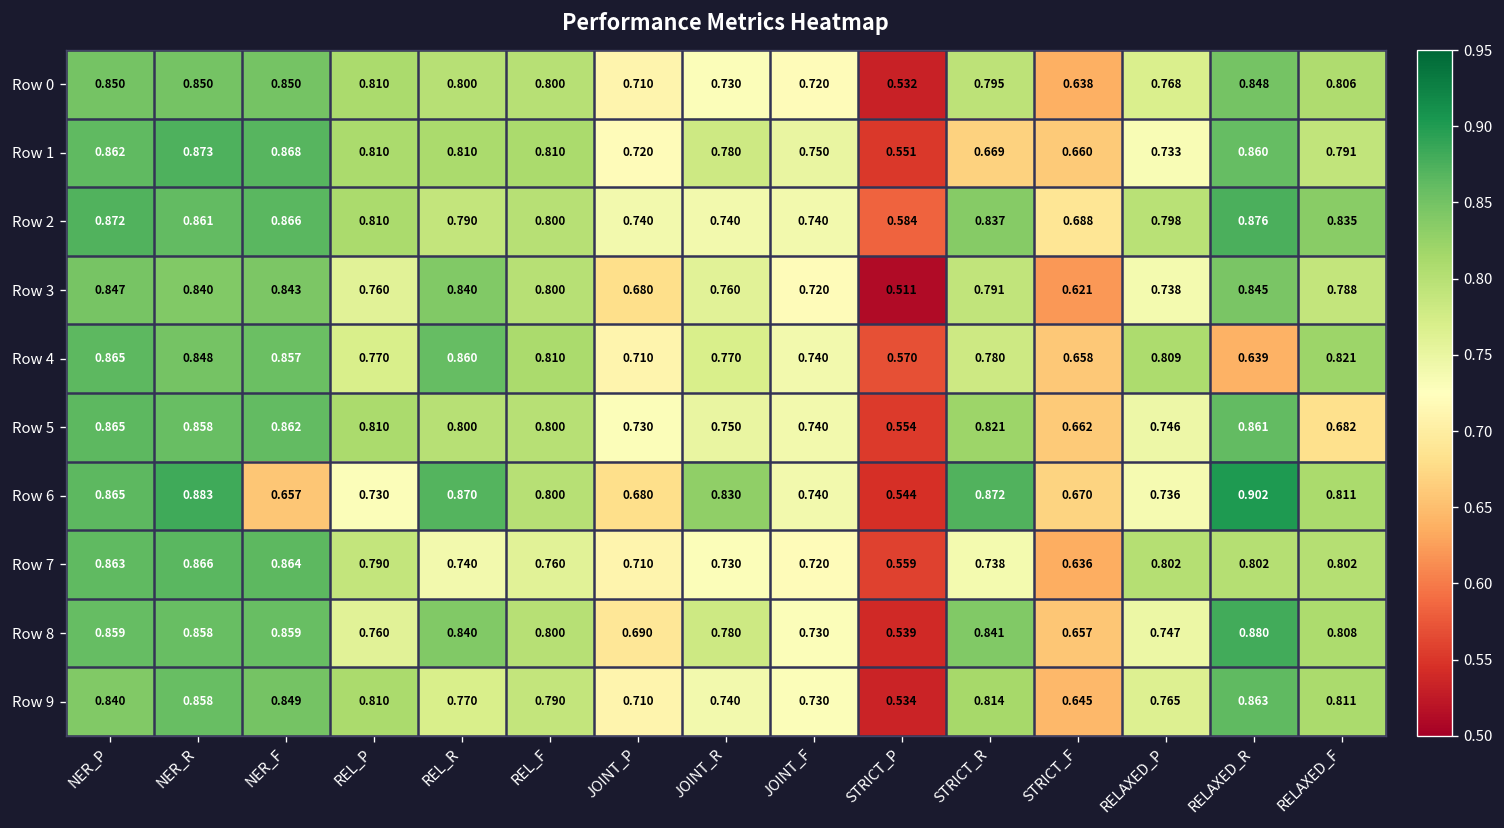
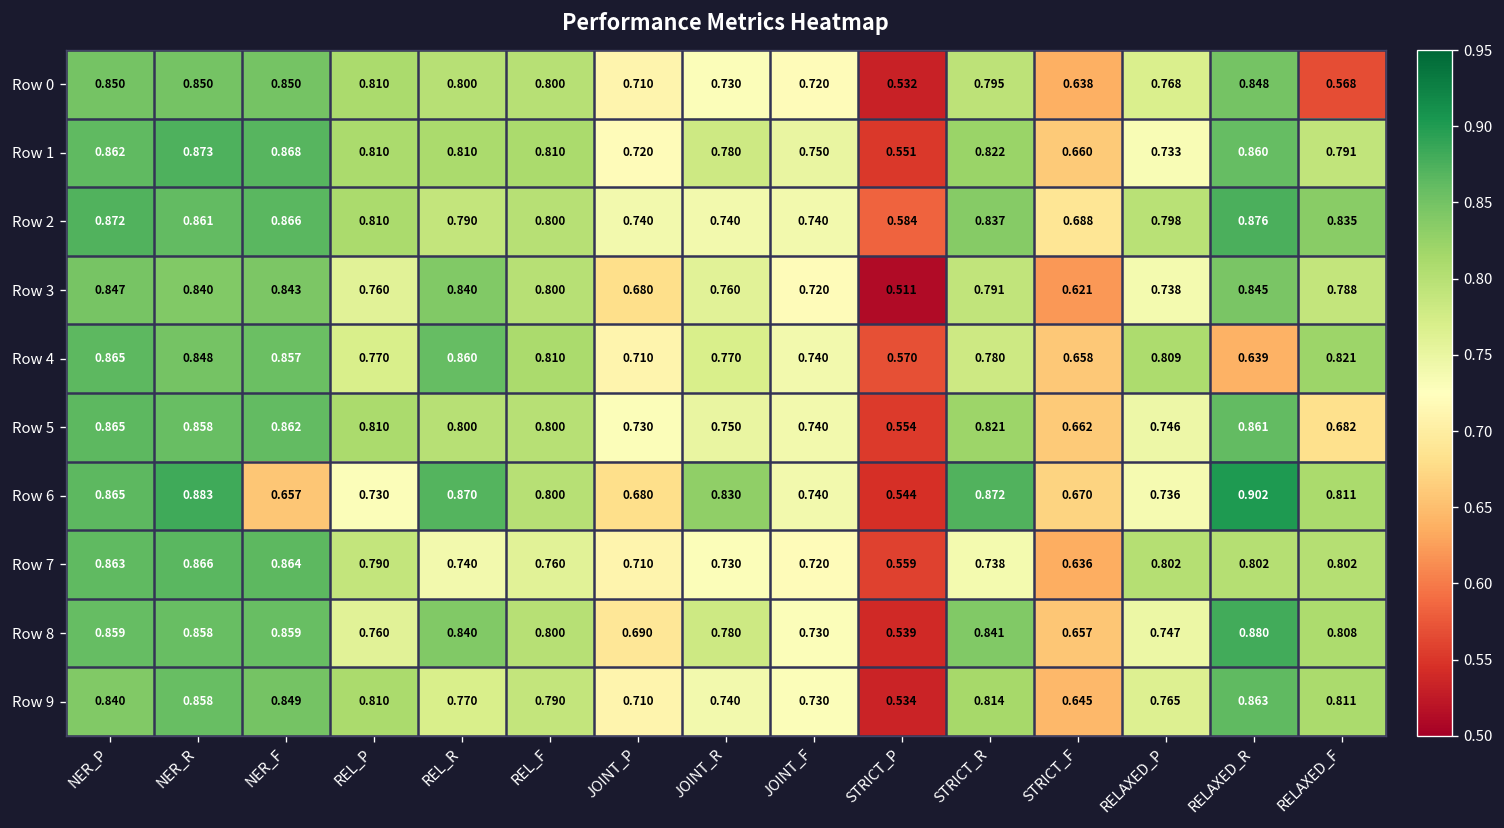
  {
    "Row 0": {
      "NER_P": 0.850,
      "NER_R": 0.850,
      "NER_F": 0.850,
      "REL_P": 0.810,
      "REL_R": 0.800,
      "REL_F": 0.800,
      "JOINT_P": 0.710,
      "JOINT_R": 0.730,
      "JOINT_F": 0.720,
      "STRICT_P": 0.532,
      "STRICT_R": 0.795,
      "STRICT_F": 0.638,
      "RELAXED_P": 0.768,
      "RELAXED_R": 0.848,
-     "RELAXED_F": 0.806
+     "RELAXED_F": 0.568
    },
    "Row 1": {
      "NER_P": 0.862,
      "NER_R": 0.873,
      "NER_F": 0.868,
      "REL_P": 0.810,
      "REL_R": 0.810,
      "REL_F": 0.810,
      "JOINT_P": 0.720,
      "JOINT_R": 0.780,
      "JOINT_F": 0.750,
      "STRICT_P": 0.551,
-     "STRICT_R": 0.669,
+     "STRICT_R": 0.822,
      "STRICT_F": 0.660,
      "RELAXED_P": 0.733,
      "RELAXED_R": 0.860,
      "RELAXED_F": 0.791
    },
    "Row 2": {
      "NER_P": 0.872,
      "NER_R": 0.861,
      "NER_F": 0.866,
      "REL_P": 0.810,
      "REL_R": 0.790,
      "REL_F": 0.800,
      "JOINT_P": 0.740,
      "JOINT_R": 0.740,
      "JOINT_F": 0.740,
      "STRICT_P": 0.584,
      "STRICT_R": 0.837,
      "STRICT_F": 0.688,
      "RELAXED_P": 0.798,
      "RELAXED_R": 0.876,
      "RELAXED_F": 0.835
    },
    "Row 3": {
      "NER_P": 0.847,
      "NER_R": 0.840,
      "NER_F": 0.843,
      "REL_P": 0.760,
      "REL_R": 0.840,
      "REL_F": 0.800,
      "JOINT_P": 0.680,
      "JOINT_R": 0.760,
      "JOINT_F": 0.720,
      "STRICT_P": 0.511,
      "STRICT_R": 0.791,
      "STRICT_F": 0.621,
      "RELAXED_P": 0.738,
      "RELAXED_R": 0.845,
      "RELAXED_F": 0.788
    },
    "Row 4": {
      "NER_P": 0.865,
      "NER_R": 0.848,
      "NER_F": 0.857,
      "REL_P": 0.770,
      "REL_R": 0.860,
      "REL_F": 0.810,
      "JOINT_P": 0.710,
      "JOINT_R": 0.770,
      "JOINT_F": 0.740,
      "STRICT_P": 0.570,
      "STRICT_R": 0.780,
      "STRICT_F": 0.658,
      "RELAXED_P": 0.809,
      "RELAXED_R": 0.639,
      "RELAXED_F": 0.821
    },
    "Row 5": {
      "NER_P": 0.865,
      "NER_R": 0.858,
      "NER_F": 0.862,
      "REL_P": 0.810,
      "REL_R": 0.800,
      "REL_F": 0.800,
      "JOINT_P": 0.730,
      "JOINT_R": 0.750,
      "JOINT_F": 0.740,
      "STRICT_P": 0.554,
      "STRICT_R": 0.821,
      "STRICT_F": 0.662,
      "RELAXED_P": 0.746,
      "RELAXED_R": 0.861,
      "RELAXED_F": 0.682
    },
    "Row 6": {
      "NER_P": 0.865,
      "NER_R": 0.883,
      "NER_F": 0.657,
      "REL_P": 0.730,
      "REL_R": 0.870,
      "REL_F": 0.800,
      "JOINT_P": 0.680,
      "JOINT_R": 0.830,
      "JOINT_F": 0.740,
      "STRICT_P": 0.544,
      "STRICT_R": 0.872,
      "STRICT_F": 0.670,
      "RELAXED_P": 0.736,
      "RELAXED_R": 0.902,
      "RELAXED_F": 0.811
    },
    "Row 7": {
      "NER_P": 0.863,
      "NER_R": 0.866,
      "NER_F": 0.864,
      "REL_P": 0.790,
      "REL_R": 0.740,
      "REL_F": 0.760,
      "JOINT_P": 0.710,
      "JOINT_R": 0.730,
      "JOINT_F": 0.720,
      "STRICT_P": 0.559,
      "STRICT_R": 0.738,
      "STRICT_F": 0.636,
      "RELAXED_P": 0.802,
      "RELAXED_R": 0.802,
      "RELAXED_F": 0.802
    },
    "Row 8": {
      "NER_P": 0.859,
      "NER_R": 0.858,
      "NER_F": 0.859,
      "REL_P": 0.760,
      "REL_R": 0.840,
      "REL_F": 0.800,
      "JOINT_P": 0.690,
      "JOINT_R": 0.780,
      "JOINT_F": 0.730,
      "STRICT_P": 0.539,
      "STRICT_R": 0.841,
      "STRICT_F": 0.657,
      "RELAXED_P": 0.747,
      "RELAXED_R": 0.880,
      "RELAXED_F": 0.808
    },
    "Row 9": {
      "NER_P": 0.840,
      "NER_R": 0.858,
      "NER_F": 0.849,
      "REL_P": 0.810,
      "REL_R": 0.770,
      "REL_F": 0.790,
      "JOINT_P": 0.710,
      "JOINT_R": 0.740,
      "JOINT_F": 0.730,
      "STRICT_P": 0.534,
      "STRICT_R": 0.814,
      "STRICT_F": 0.645,
      "RELAXED_P": 0.765,
      "RELAXED_R": 0.863,
      "RELAXED_F": 0.811
    }
  }
